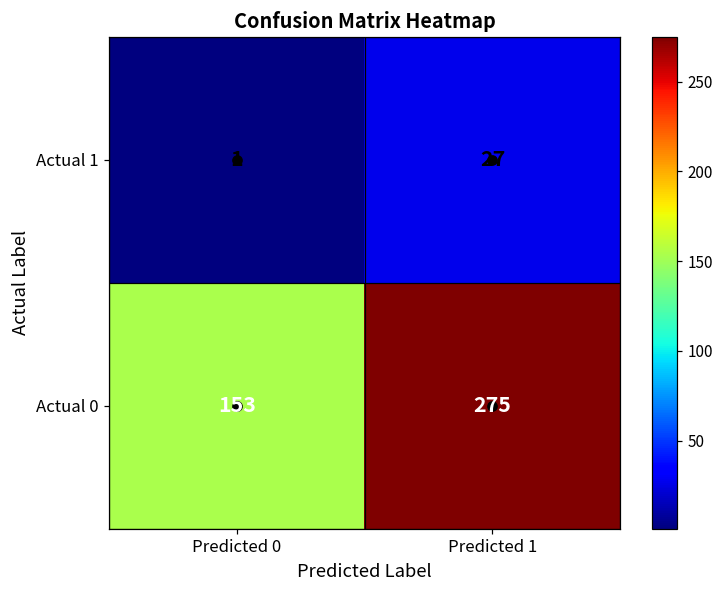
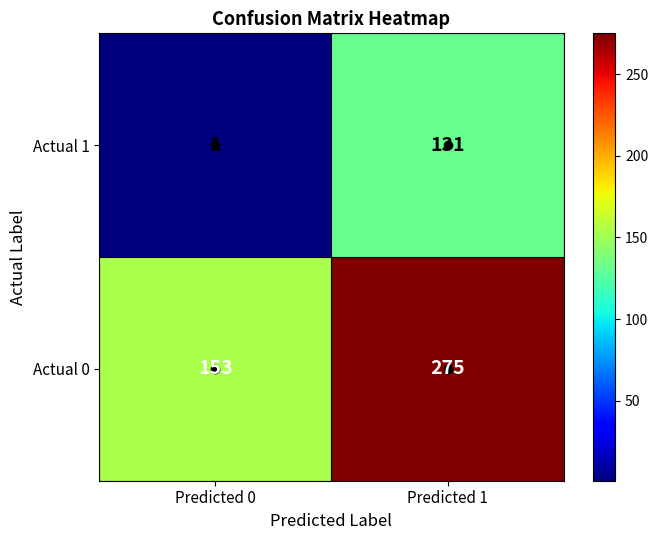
  {
    "Actual 1": {
-     "Predicted 1": 27
+     "Predicted 1": 131
    }
  }
